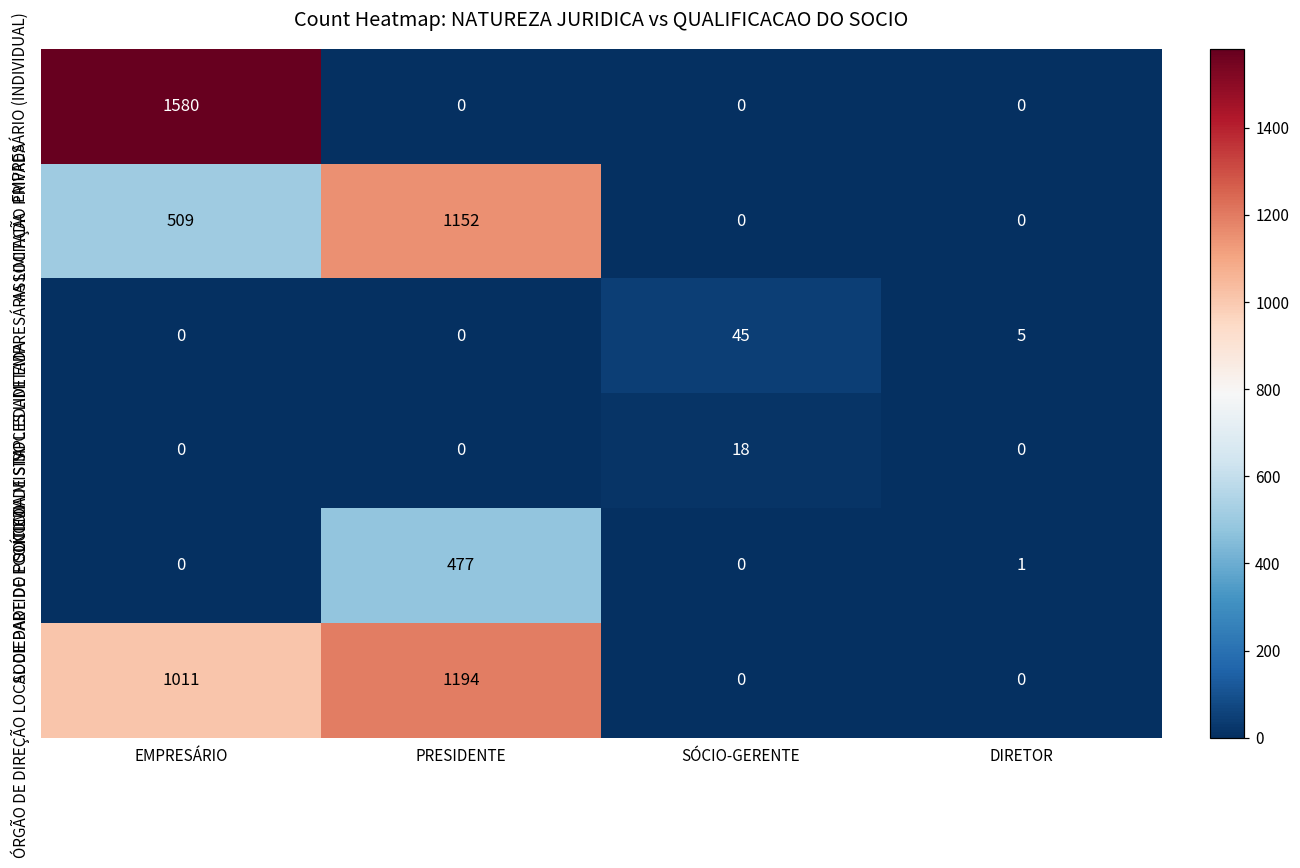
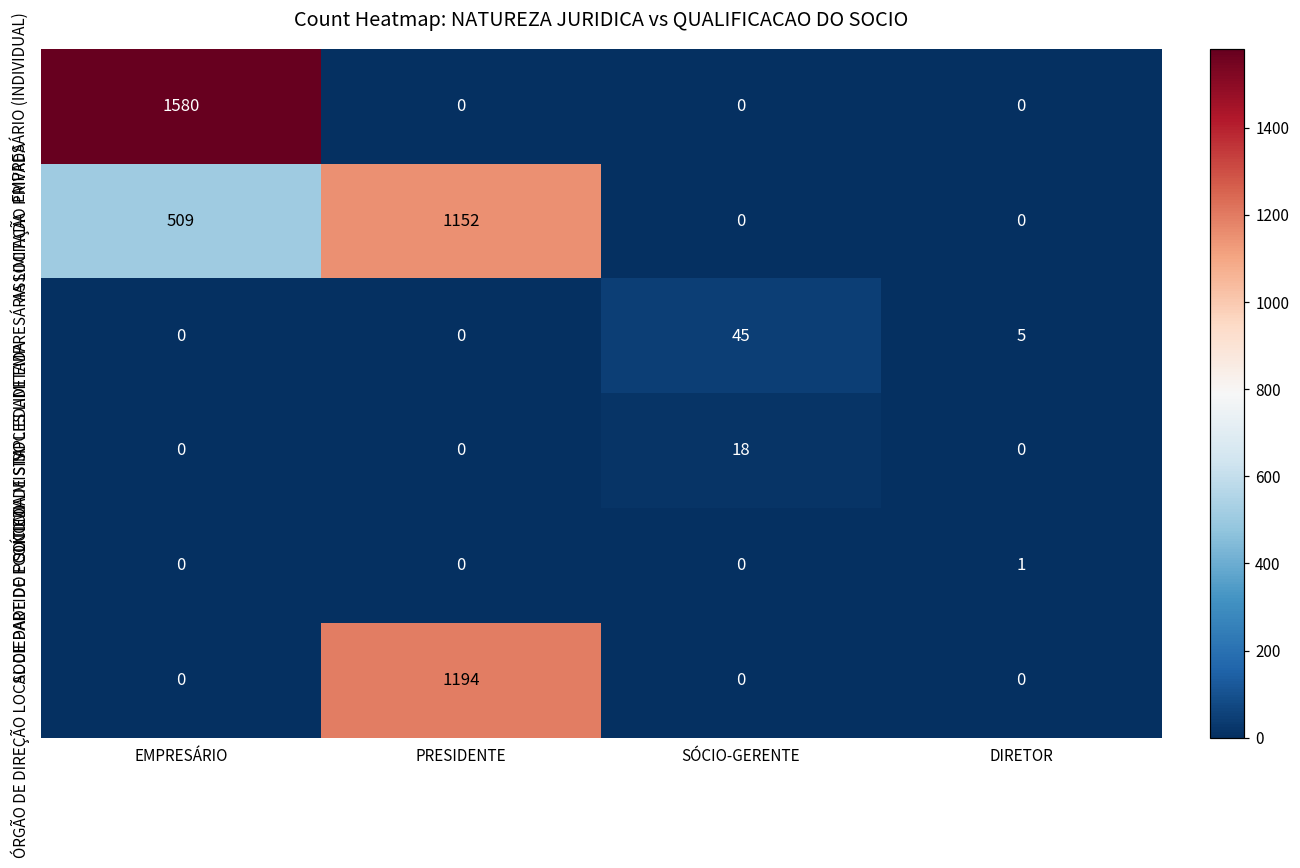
  {
    "EMPRESÁRIO (INDIVIDUAL)": {
      "EMPRESÁRIO": 1580,
      "PRESIDENTE": 0,
      "SÓCIO-GERENTE": 0,
      "DIRETOR": 0
    },
    "ASSOCIAÇÃO PRIVADA": {
      "EMPRESÁRIO": 509,
      "PRESIDENTE": 1152,
      "SÓCIO-GERENTE": 0,
      "DIRETOR": 0
    },
    "SOCIEDADE EMPRESÁRIA LIMITADA": {
      "EMPRESÁRIO": 0,
      "PRESIDENTE": 0,
      "SÓCIO-GERENTE": 45,
      "DIRETOR": 5
    },
    "SOCIEDADE SIMPLES LIMITADA": {
      "EMPRESÁRIO": 0,
      "PRESIDENTE": 0,
      "SÓCIO-GERENTE": 18,
      "DIRETOR": 0
    },
    "SOCIEDADE DE ECONOMIA MISTA": {
      "EMPRESÁRIO": 0,
-     "PRESIDENTE": 477,
+     "PRESIDENTE": 0,
      "SÓCIO-GERENTE": 0,
      "DIRETOR": 1
    },
    "ÓRGÃO DE DIREÇÃO LOCAL DE PARTIDO POLÍTICO": {
-     "EMPRESÁRIO": 1011,
+     "EMPRESÁRIO": 0,
      "PRESIDENTE": 1194,
      "SÓCIO-GERENTE": 0,
      "DIRETOR": 0
    }
  }
